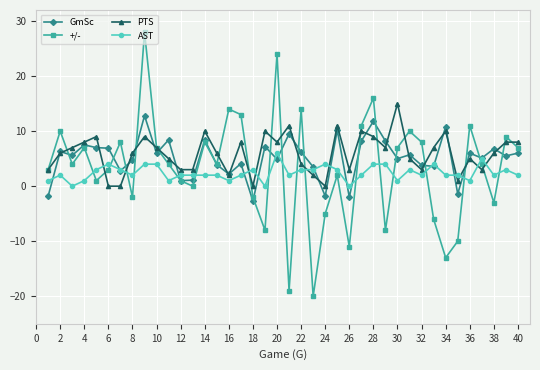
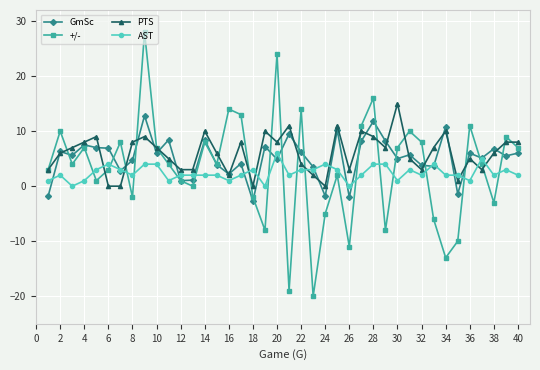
  {
    "PTS": {
      "4": 8,
      "6": 0,
-     "8": 6,
+     "8": 8,
      "12": 3,
      "14": 10,
      "18": 0,
      "20": 8,
      "22": 4,
      "24": 0,
      "26": 3,
      "28": 9,
      "30": 15,
      "32": 3,
      "34": 10,
      "36": 5,
      "38": 6,
      "40": 8
    }
  }
